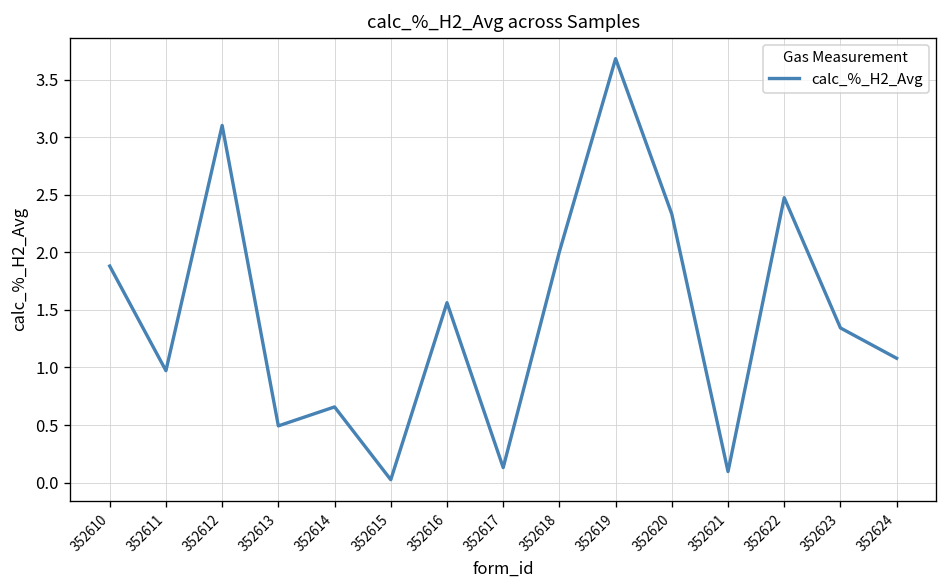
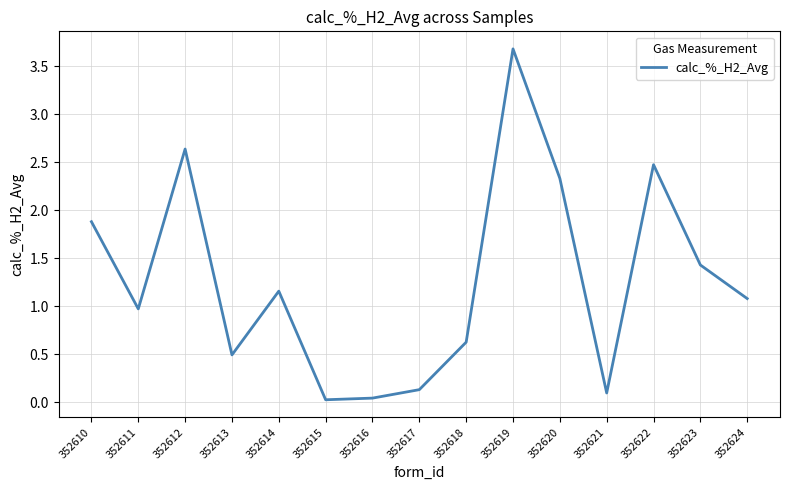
  {
    "352610": 1.9,
    "352611": 1.0,
-   "352612": 3.1,
+   "352612": 2.6,
    "352613": 0.5,
-   "352614": 0.7,
+   "352614": 1.2,
    "352615": 0.0,
-   "352616": 1.6,
+   "352616": 0.0,
    "352617": 0.1,
-   "352618": 2.0,
+   "352618": 0.6,
    "352619": 3.7,
    "352620": 2.3,
    "352621": 0.1,
    "352622": 2.5,
-   "352623": 1.3,
+   "352623": 1.4,
    "352624": 1.1
  }
